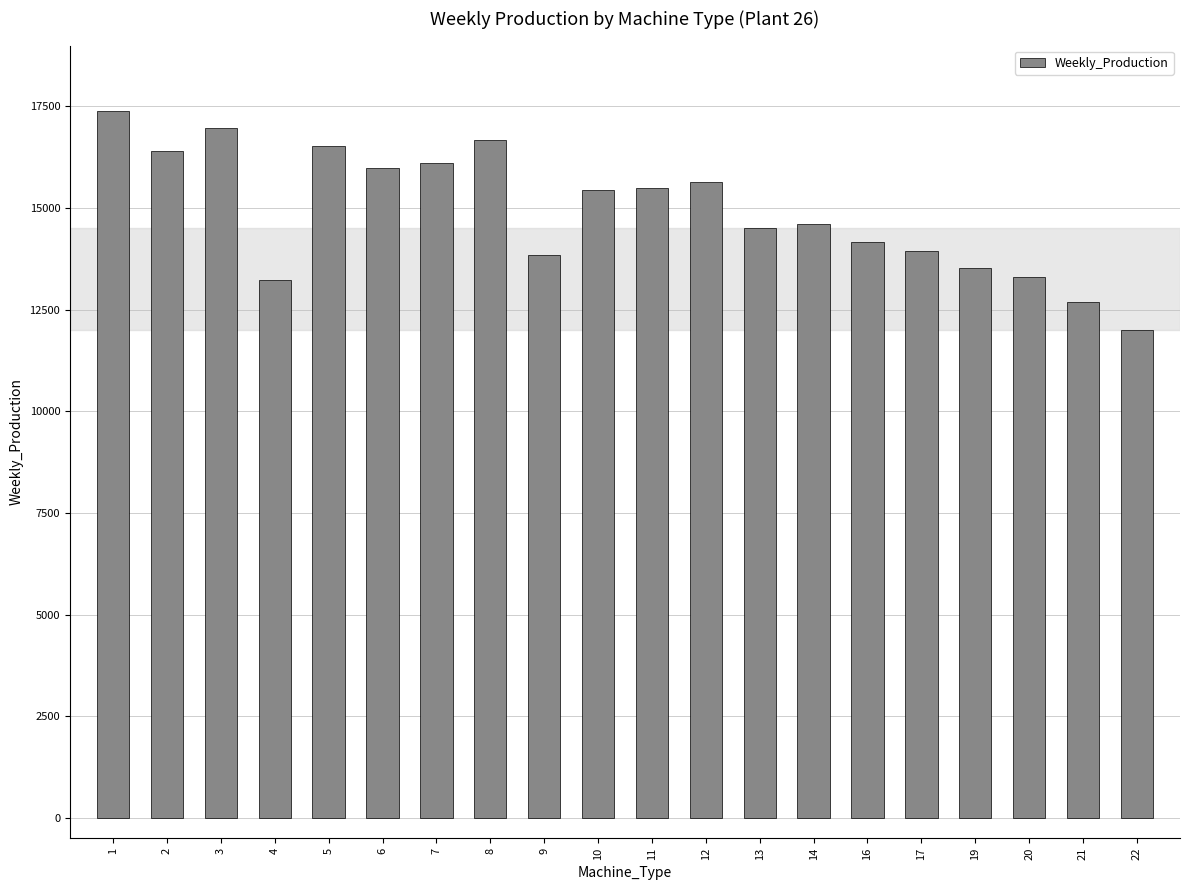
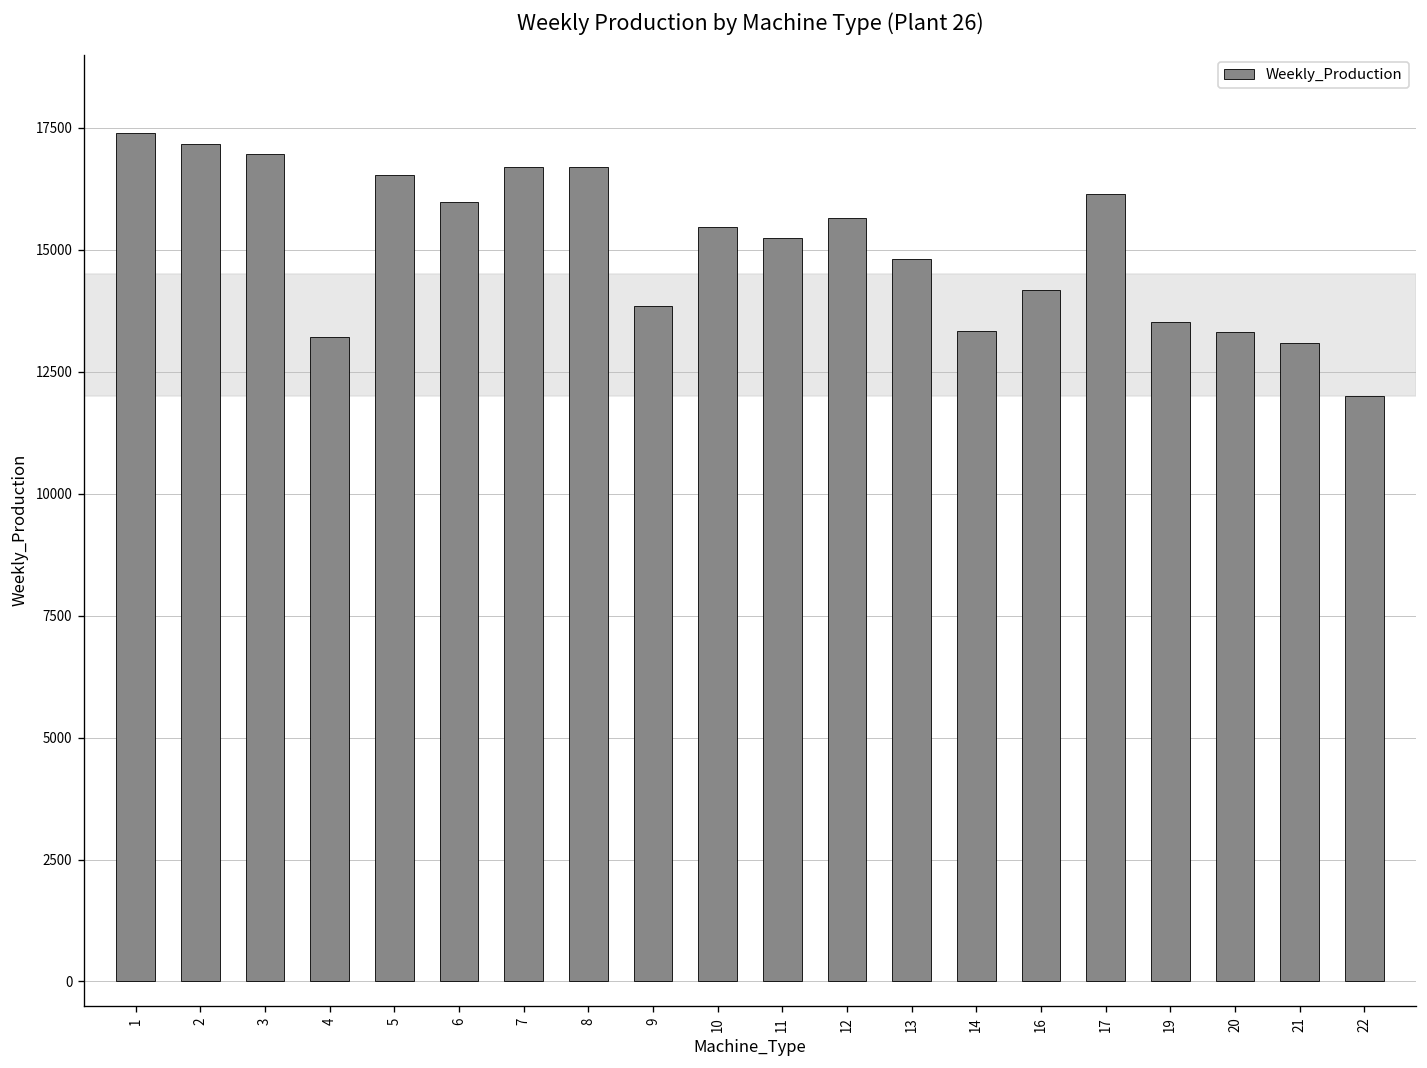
  {
    "1": 17400,
-   "2": 16400,
+   "2": 17200,
    "3": 17000,
    "4": 13200,
    "5": 16500,
    "6": 16000,
-   "7": 16100,
+   "7": 16700,
    "8": 16700,
    "9": 13800,
    "10": 15500,
-   "11": 15500,
+   "11": 15200,
    "12": 15600,
-   "13": 14500,
-   "14": 14600,
+   "13": 14800,
+   "14": 13300,
    "16": 14200,
-   "17": 14000,
+   "17": 16100,
    "19": 13500,
    "20": 13300,
-   "21": 12700,
+   "21": 13100,
    "22": 12000
  }
